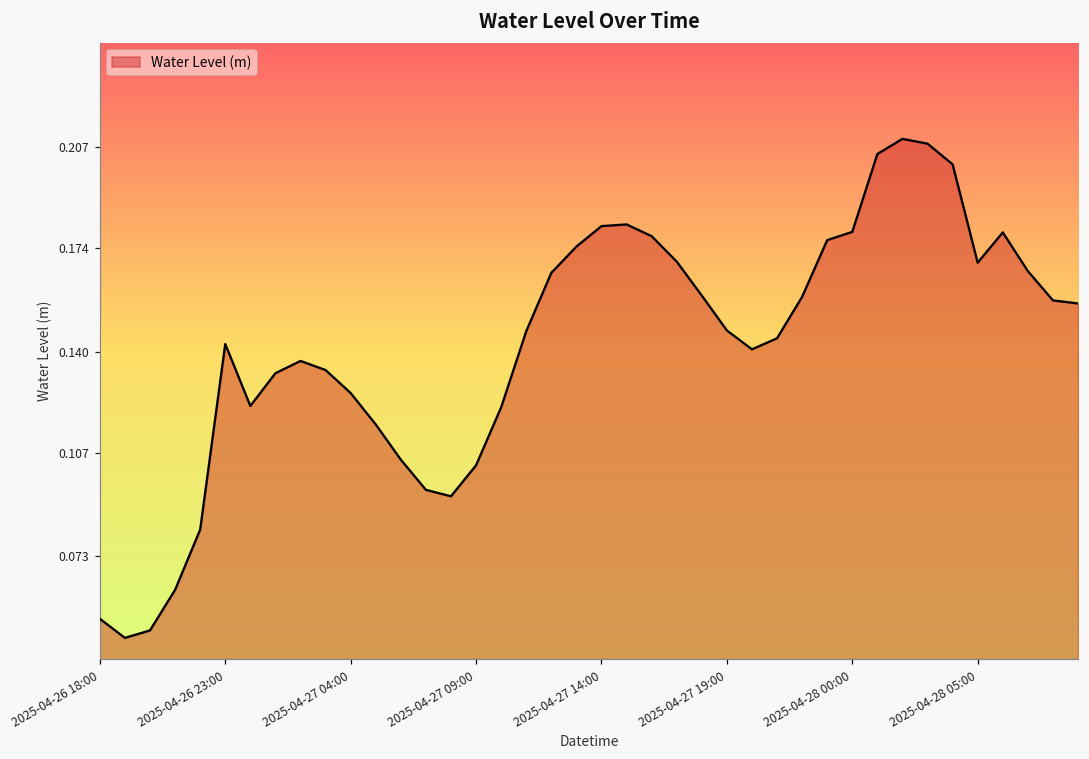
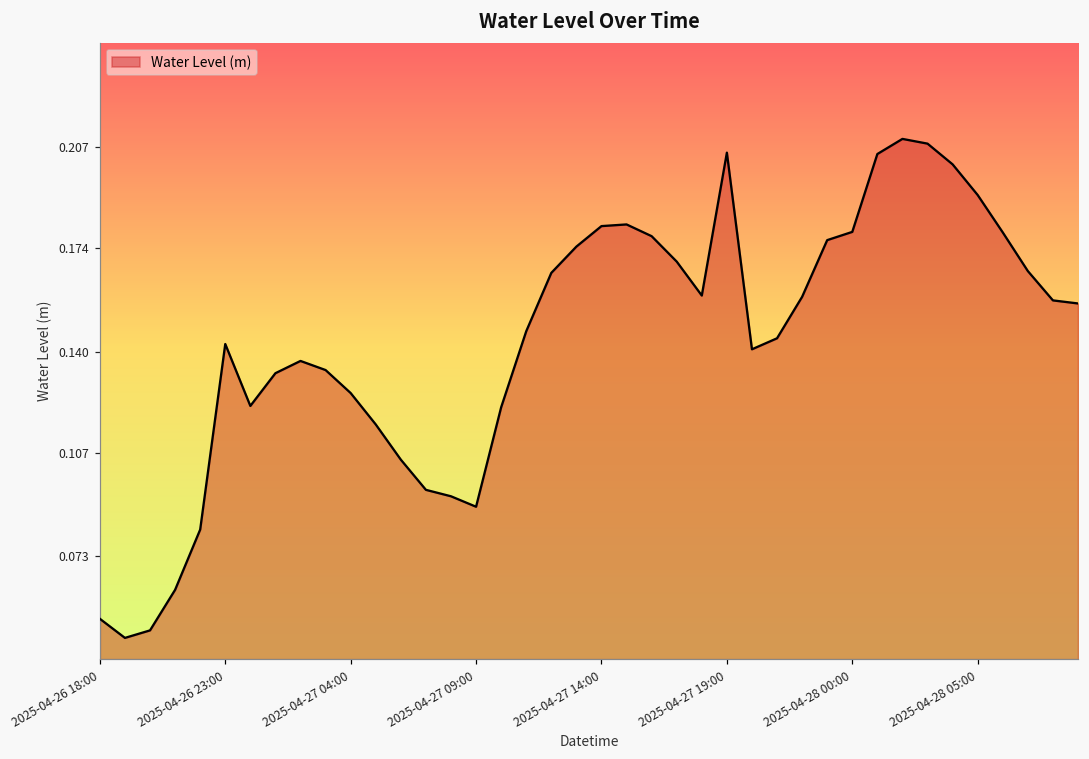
  {
    "2025-04-26 18:00": 0.053,
    "2025-04-26 23:00": 0.142,
    "2025-04-27 04:00": 0.126,
-   "2025-04-27 09:00": 0.103,
+   "2025-04-27 09:00": 0.089,
    "2025-04-27 14:00": 0.181,
-   "2025-04-27 19:00": 0.147,
+   "2025-04-27 19:00": 0.205,
    "2025-04-28 00:00": 0.179,
-   "2025-04-28 05:00": 0.169
+   "2025-04-28 05:00": 0.191
  }
